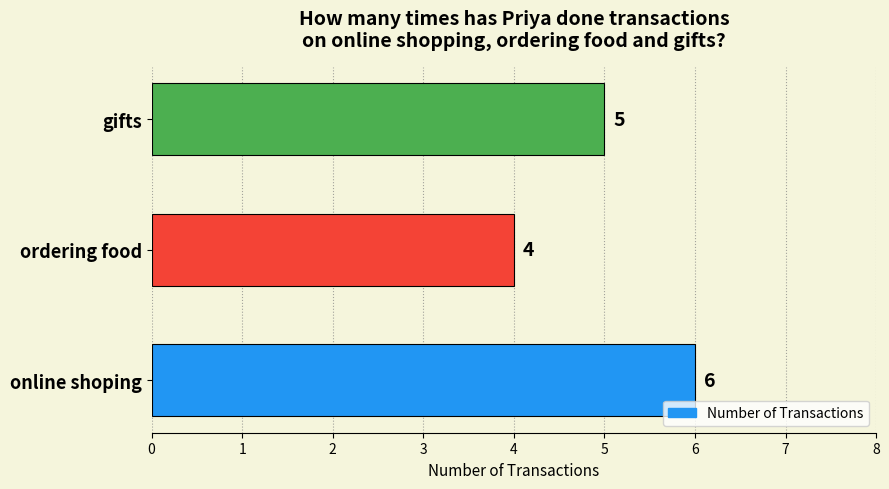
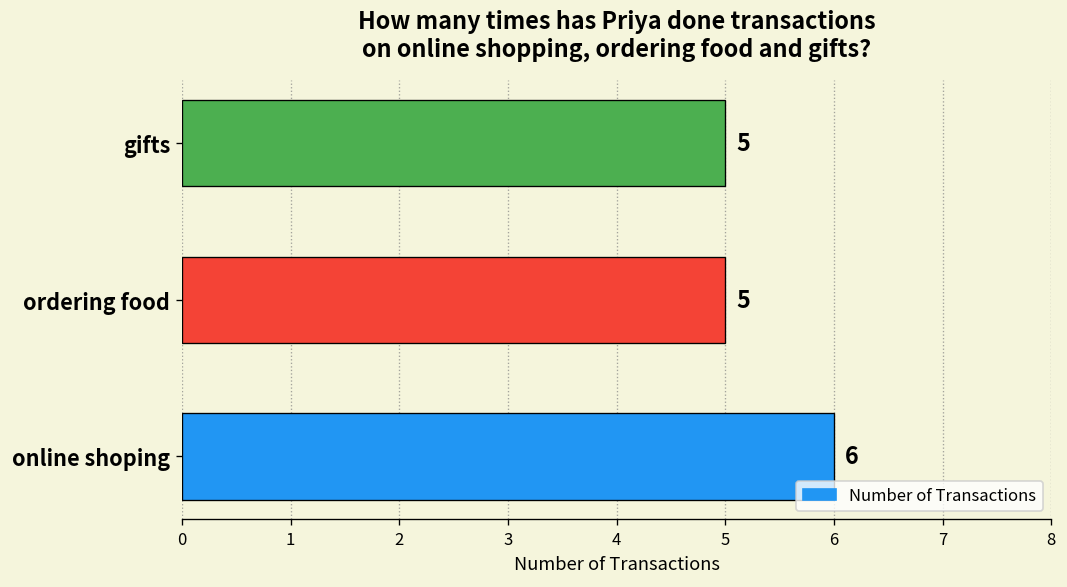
  {
    "gifts": 5,
-   "ordering food": 4,
+   "ordering food": 5,
    "online shoping": 6
  }
